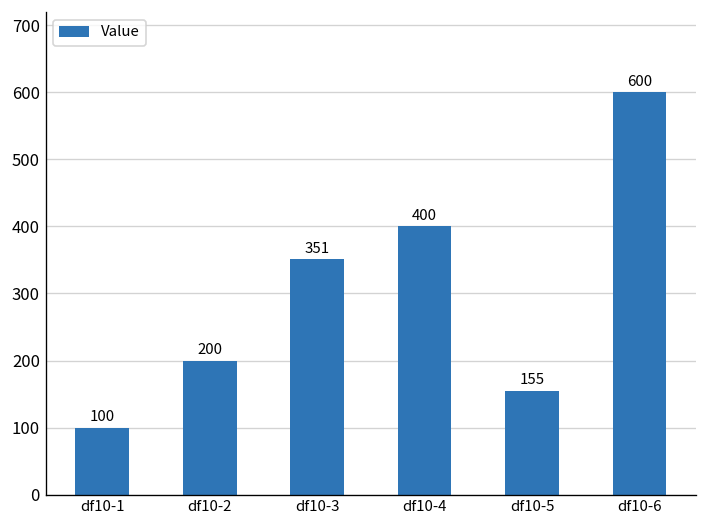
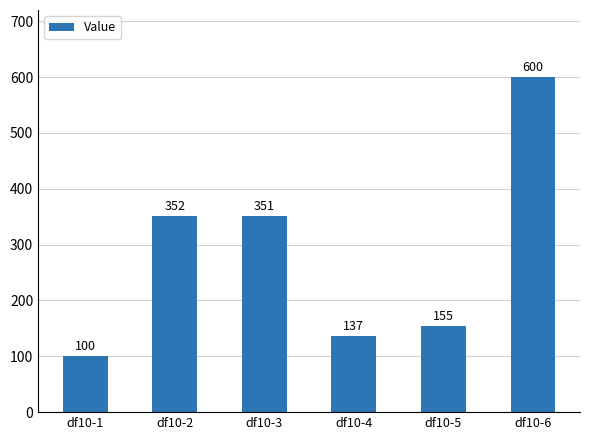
  {
    "df10-1": 100,
-   "df10-2": 200,
+   "df10-2": 352,
    "df10-3": 351,
-   "df10-4": 400,
+   "df10-4": 137,
    "df10-5": 155,
    "df10-6": 600
  }
